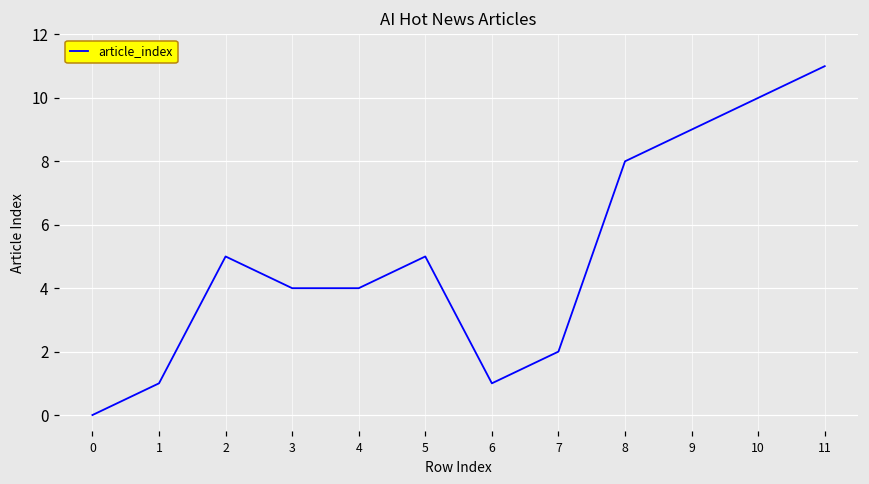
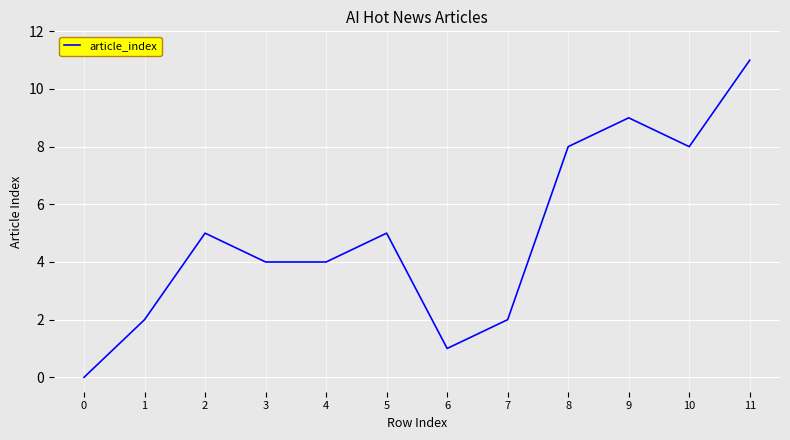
  {
    "0": 0,
-   "1": 1,
+   "1": 2,
    "2": 5,
    "3": 4,
    "4": 4,
    "5": 5,
    "6": 1,
    "7": 2,
    "8": 8,
    "9": 9,
-   "10": 10,
+   "10": 8,
    "11": 11
  }
